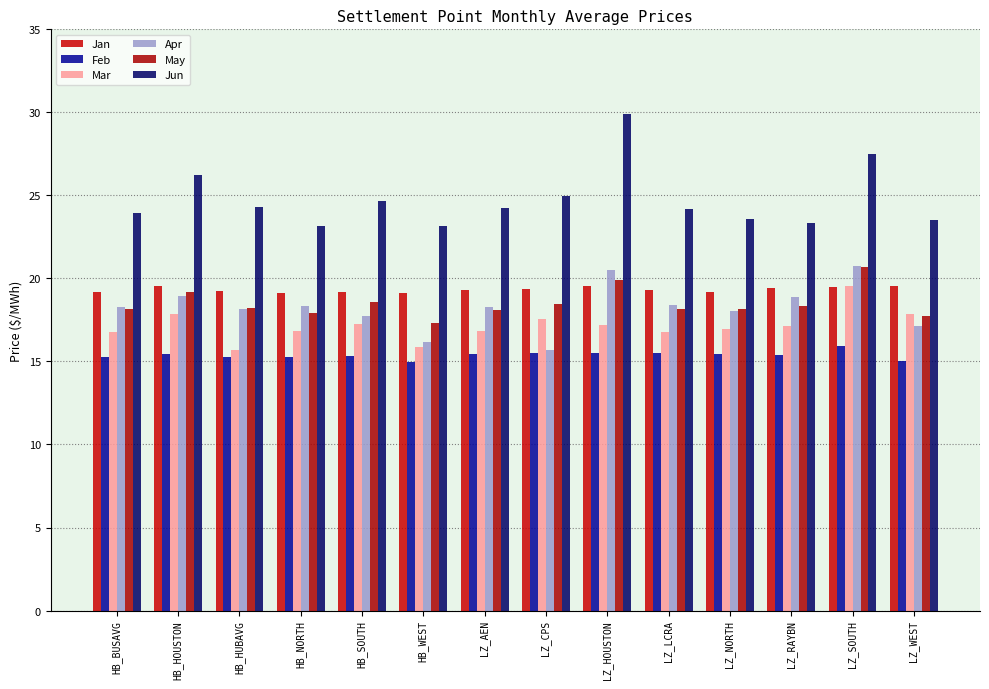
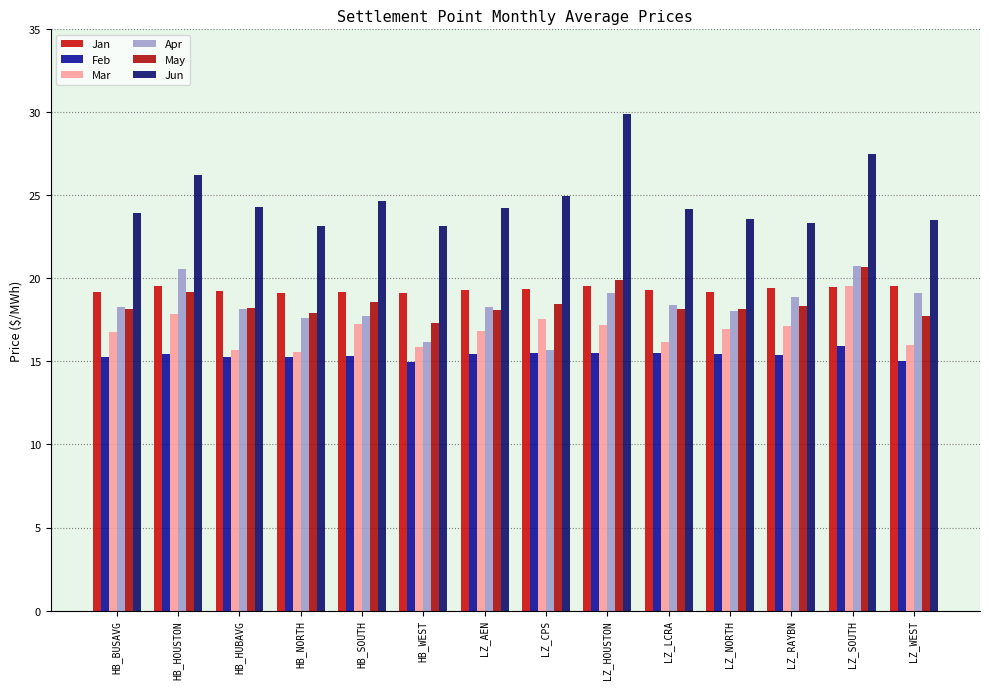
  {
    "Mar": {
      "HB_BUSAVG": 16.8,
      "HB_HOUSTON": 17.9,
      "HB_HUBAVG": 15.7,
-     "HB_NORTH": 16.9,
+     "HB_NORTH": 15.6,
      "HB_SOUTH": 17.3,
      "HB_WEST": 15.9,
      "LZ_AEN": 16.9,
      "LZ_CPS": 17.6,
      "LZ_HOUSTON": 17.2,
-     "LZ_LCRA": 16.8,
+     "LZ_LCRA": 16.2,
      "LZ_NORTH": 17.0,
      "LZ_RAYBN": 17.1,
      "LZ_SOUTH": 19.5,
-     "LZ_WEST": 17.8
+     "LZ_WEST": 16.0
    },
    "Apr": {
      "HB_BUSAVG": 18.3,
-     "HB_HOUSTON": 18.9,
+     "HB_HOUSTON": 20.6,
      "HB_HUBAVG": 18.2,
-     "HB_NORTH": 18.4,
+     "HB_NORTH": 17.6,
      "HB_SOUTH": 17.8,
      "HB_WEST": 16.2,
      "LZ_AEN": 18.3,
      "LZ_CPS": 15.7,
-     "LZ_HOUSTON": 20.5,
+     "LZ_HOUSTON": 19.1,
      "LZ_LCRA": 18.4,
      "LZ_NORTH": 18.0,
      "LZ_RAYBN": 18.9,
      "LZ_SOUTH": 20.7,
-     "LZ_WEST": 17.2
+     "LZ_WEST": 19.1
    }
  }
